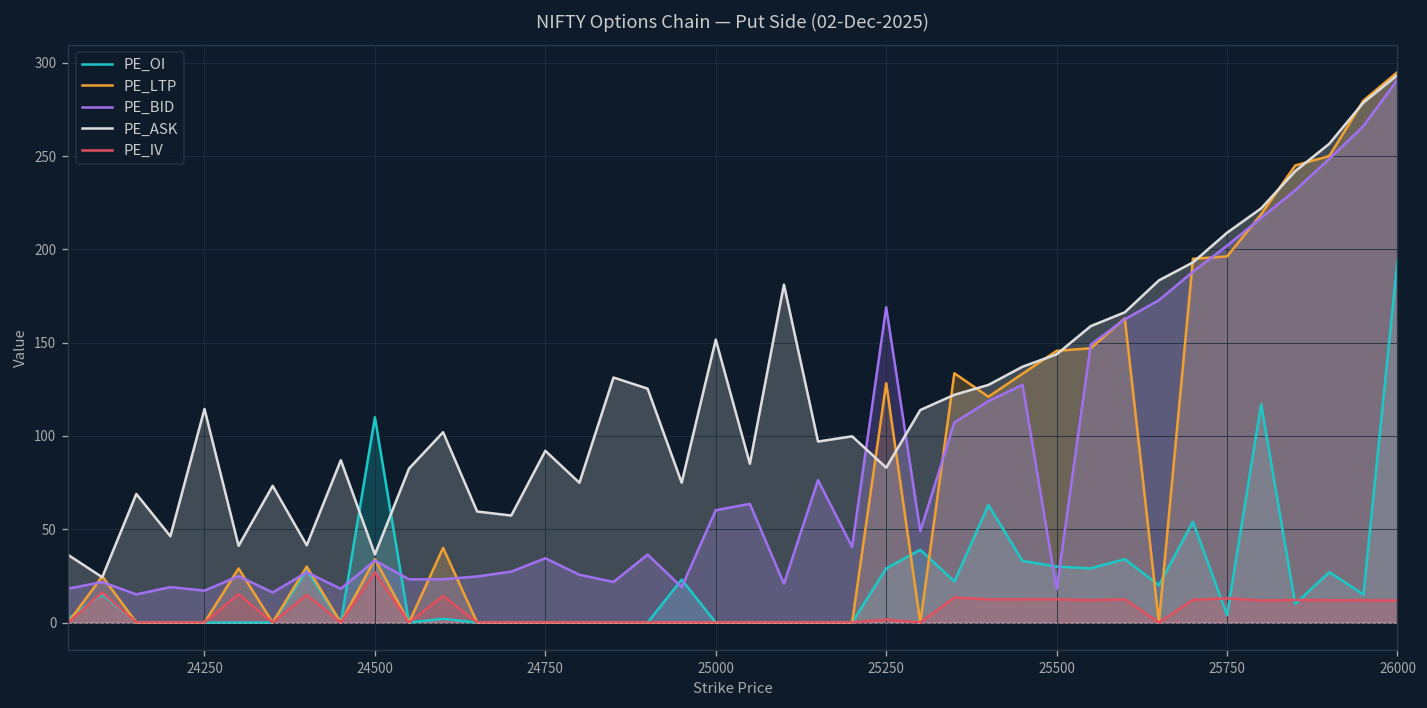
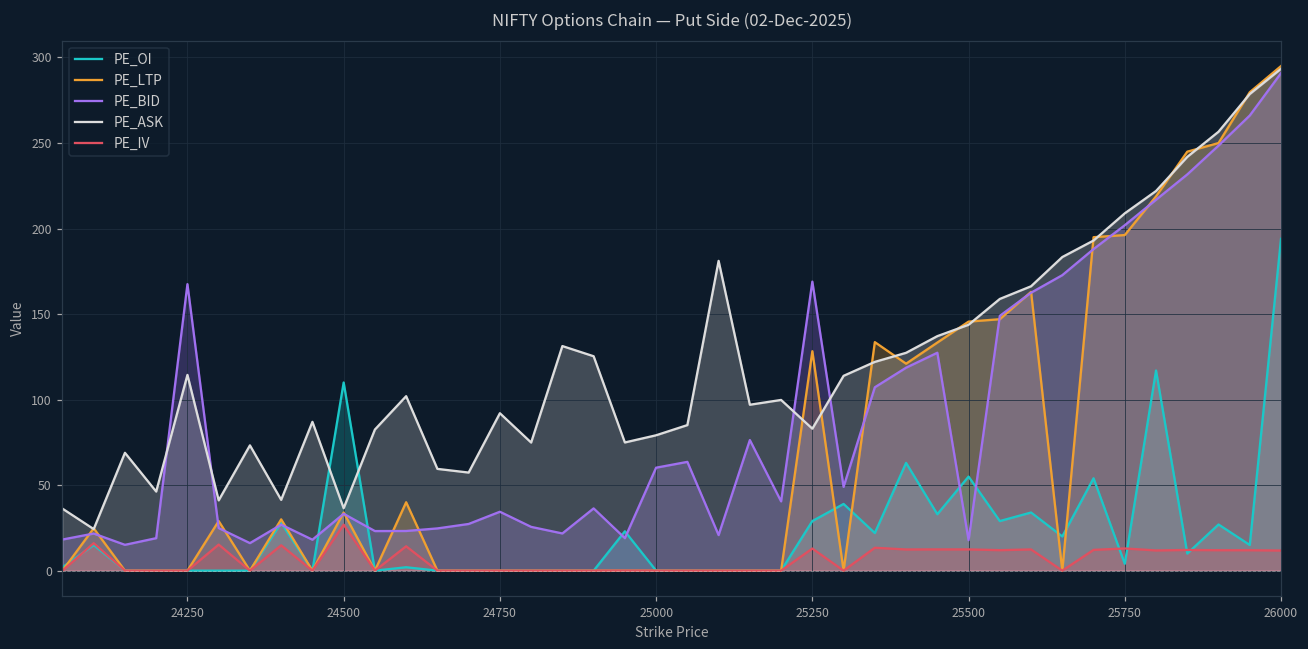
  {
    "PE_OI": {
      "24500": 110,
      "25250": 29,
-     "25500": 30,
+     "25500": 55,
      "25750": 4,
      "26000": 194
    },
    "PE_LTP": {
      "25250": 128,
      "25500": 146,
      "25750": 196
    },
    "PE_BID": {
-     "24250": 17,
+     "24250": 168,
      "24750": 34,
      "25000": 60,
      "25250": 169,
      "25500": 18,
      "25750": 202,
      "26000": 291
    },
    "PE_ASK": {
      "24250": 114,
      "24500": 37,
      "24750": 92,
-     "25000": 152,
+     "25000": 79,
      "25250": 83,
      "25500": 144,
      "25750": 209
    },
    "PE_IV": {
      "24500": 27,
-     "25250": 2,
+     "25250": 13,
      "25500": 12,
      "25750": 13,
      "26000": 12
    }
  }
